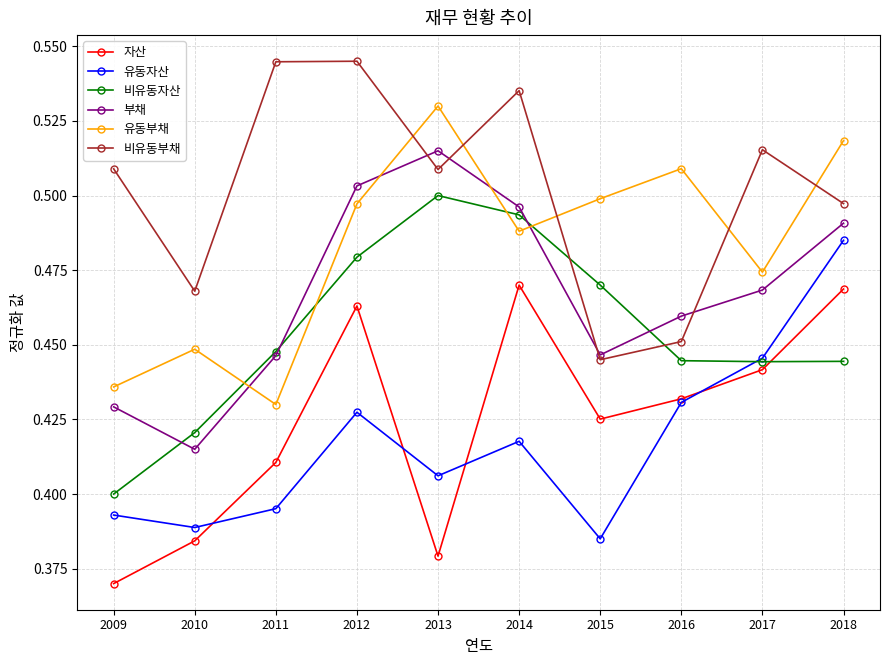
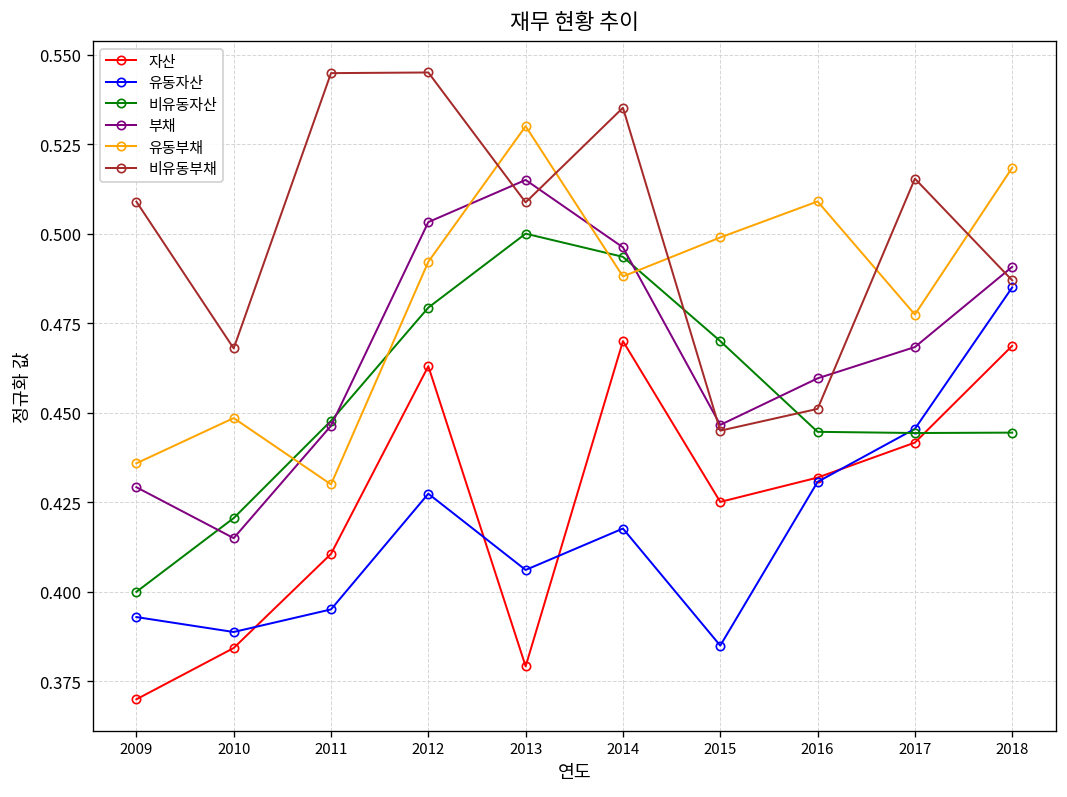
  {
    "자산": {
      "2009": 0.370,
      "2010": 0.384,
      "2011": 0.411,
      "2012": 0.463,
      "2013": 0.379,
      "2014": 0.470,
      "2015": 0.425,
      "2016": 0.432,
      "2017": 0.442,
      "2018": 0.469
    },
    "유동자산": {
      "2009": 0.393,
      "2010": 0.389,
      "2011": 0.395,
      "2012": 0.427,
      "2013": 0.406,
      "2014": 0.418,
      "2015": 0.385,
      "2016": 0.431,
      "2017": 0.446,
      "2018": 0.485
    },
    "비유동자산": {
      "2009": 0.400,
      "2010": 0.421,
      "2011": 0.448,
      "2012": 0.479,
      "2013": 0.500,
      "2014": 0.494,
      "2015": 0.470,
      "2016": 0.445,
      "2017": 0.444,
      "2018": 0.444
    },
    "부채": {
      "2009": 0.429,
      "2010": 0.415,
      "2011": 0.446,
      "2012": 0.503,
      "2013": 0.515,
      "2014": 0.496,
      "2015": 0.447,
      "2016": 0.460,
      "2017": 0.468,
      "2018": 0.491
    },
    "유동부채": {
      "2009": 0.436,
      "2010": 0.449,
      "2011": 0.430,
-     "2012": 0.497,
+     "2012": 0.492,
      "2013": 0.530,
      "2014": 0.488,
      "2015": 0.499,
      "2016": 0.509,
-     "2017": 0.474,
+     "2017": 0.477,
      "2018": 0.518
    },
    "비유동부채": {
      "2009": 0.509,
      "2010": 0.468,
      "2011": 0.545,
      "2012": 0.545,
      "2013": 0.509,
      "2014": 0.535,
      "2015": 0.445,
      "2016": 0.451,
      "2017": 0.515,
-     "2018": 0.497
+     "2018": 0.487
    }
  }
